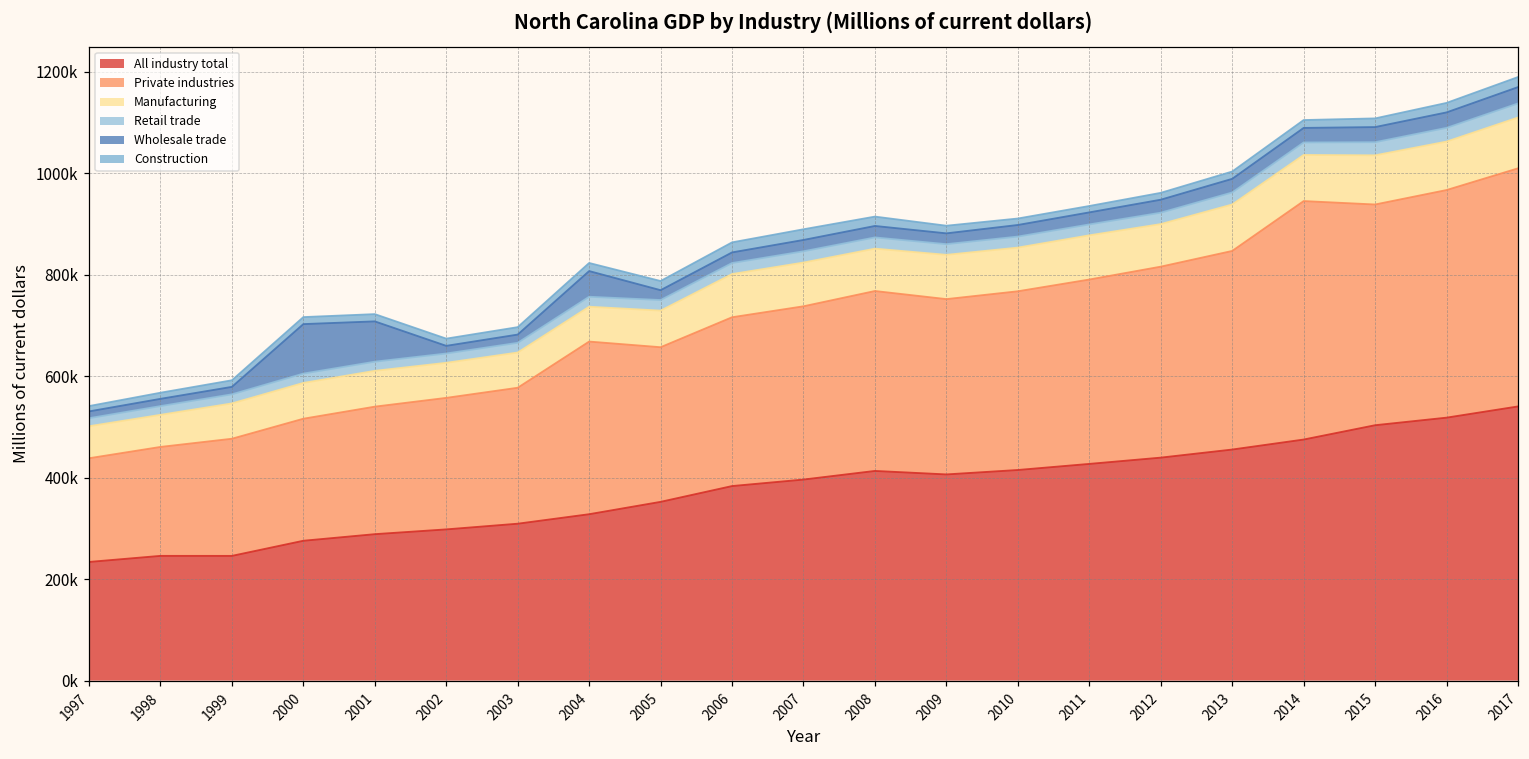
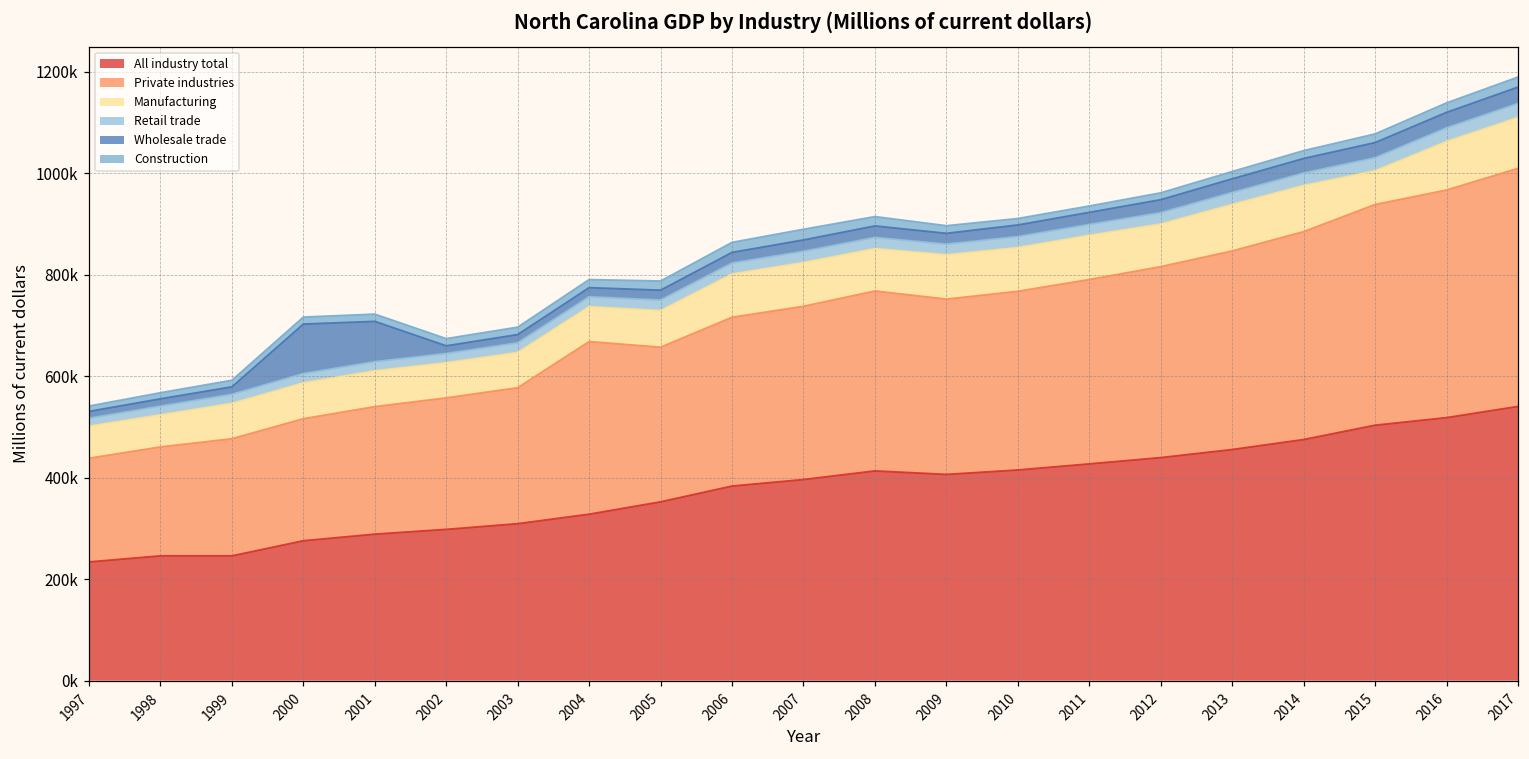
  {
    "All industry total": {
      "1997": 230000,
      "1998": 250000,
      "1999": 250000,
      "2000": 280000,
      "2001": 290000,
      "2002": 300000,
      "2003": 310000,
      "2004": 330000,
      "2005": 350000,
      "2006": 380000,
      "2007": 400000,
      "2008": 410000,
      "2009": 410000,
      "2010": 420000,
      "2011": 430000,
      "2012": 440000,
      "2013": 460000,
      "2014": 480000,
      "2015": 500000,
      "2016": 520000,
      "2017": 540000
    },
    "Private industries": {
      "1997": 200000,
      "1998": 210000,
      "1999": 230000,
      "2000": 240000,
      "2001": 250000,
      "2002": 260000,
      "2003": 270000,
      "2004": 340000,
      "2005": 300000,
      "2006": 330000,
      "2007": 340000,
      "2008": 350000,
      "2009": 350000,
      "2010": 350000,
      "2011": 360000,
      "2012": 380000,
      "2013": 390000,
-     "2014": 470000,
+     "2014": 410000,
      "2015": 440000,
      "2016": 450000,
      "2017": 470000
    },
    "Manufacturing": {
      "1997": 60000,
      "1998": 60000,
      "1999": 70000,
      "2000": 70000,
      "2001": 70000,
      "2002": 70000,
      "2003": 70000,
      "2004": 70000,
      "2005": 70000,
      "2006": 90000,
      "2007": 90000,
      "2008": 80000,
      "2009": 90000,
      "2010": 90000,
      "2011": 90000,
      "2012": 80000,
      "2013": 90000,
      "2014": 90000,
-     "2015": 100000,
+     "2015": 70000,
      "2016": 100000,
      "2017": 100000
    },
    "Wholesale trade": {
      "1997": 10000,
      "1998": 10000,
      "1999": 10000,
      "2000": 100000,
      "2001": 80000,
      "2002": 20000,
      "2003": 20000,
-     "2004": 50000,
+     "2004": 20000,
      "2005": 20000,
      "2006": 20000,
      "2007": 20000,
      "2008": 20000,
      "2009": 20000,
      "2010": 20000,
      "2011": 20000,
      "2012": 30000,
      "2013": 30000,
      "2014": 30000,
      "2015": 30000,
      "2016": 30000,
      "2017": 30000
    }
  }
